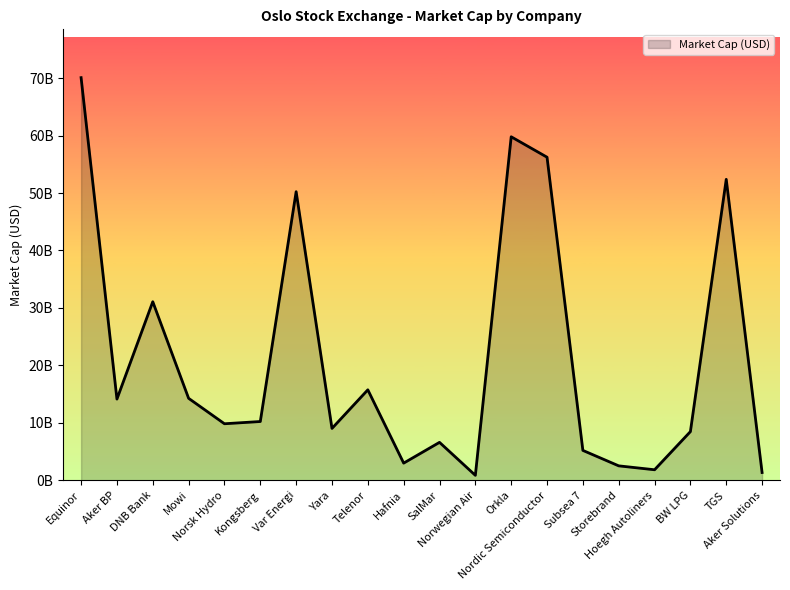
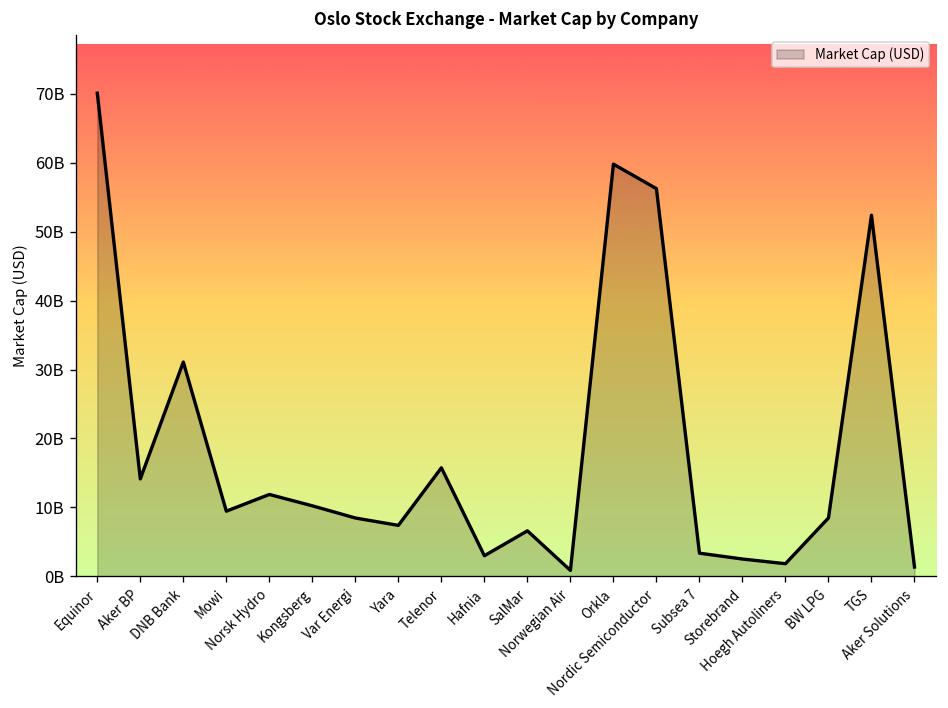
  {
    "Equinor": 70000000000,
    "Aker BP": 14000000000,
    "DNB Bank": 31000000000,
-   "Mowi": 14000000000,
-   "Norsk Hydro": 10000000000,
+   "Mowi": 9000000000,
+   "Norsk Hydro": 12000000000,
    "Kongsberg": 10000000000,
-   "Var Energi": 50000000000,
-   "Yara": 9000000000,
+   "Var Energi": 8000000000,
+   "Yara": 7000000000,
    "Telenor": 16000000000,
    "Hafnia": 3000000000,
    "SalMar": 7000000000,
    "Norwegian Air": 1000000000,
    "Orkla": 60000000000,
    "Nordic Semiconductor": 56000000000,
-   "Subsea 7": 5000000000,
+   "Subsea 7": 3000000000,
    "Storebrand": 3000000000,
    "Hoegh Autoliners": 2000000000,
    "BW LPG": 8000000000,
    "TGS": 52000000000,
    "Aker Solutions": 1000000000
  }
